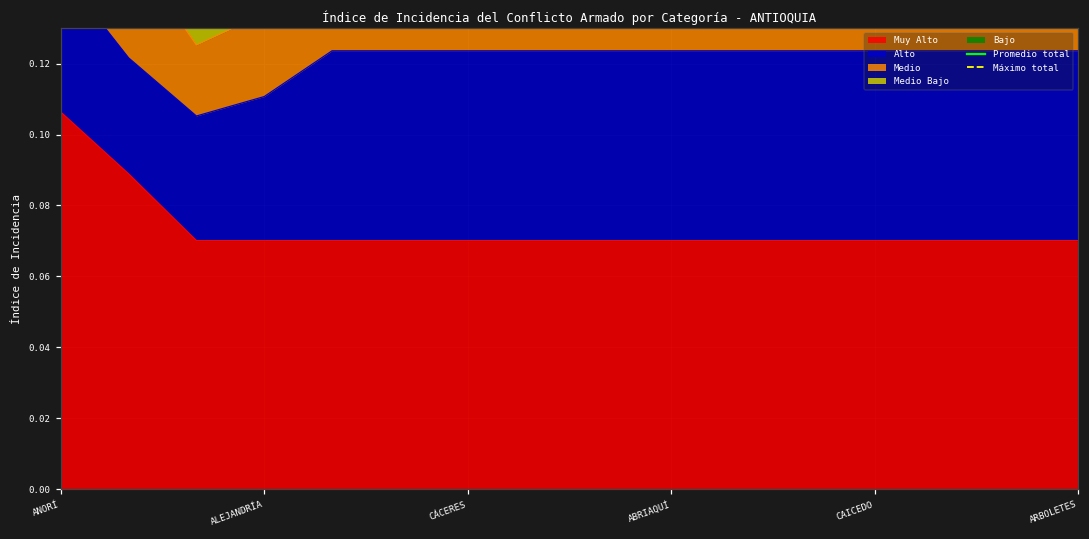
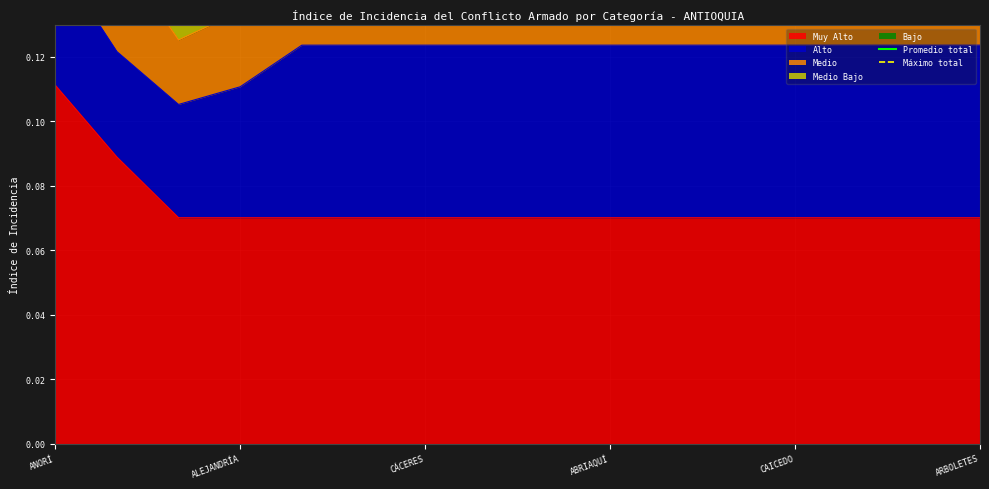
  {
    "Muy Alto": {
-     "ANORÍ": 0.106,
+     "ANORÍ": 0.111,
      "ALEJANDRÍA": 0.070,
      "CÁCERES": 0.070,
      "ABRIAQUÍ": 0.070,
      "CAICEDO": 0.070,
      "ARBOLETES": 0.070
    },
    "Alto": {
      "ALEJANDRÍA": 0.041,
      "CÁCERES": 0.054,
      "ABRIAQUÍ": 0.054,
      "ARBOLETES": 0.054
    }
  }
